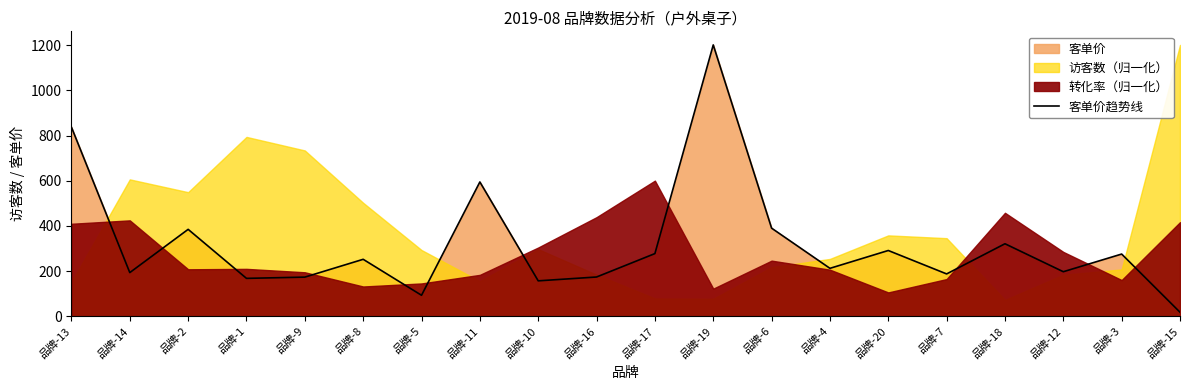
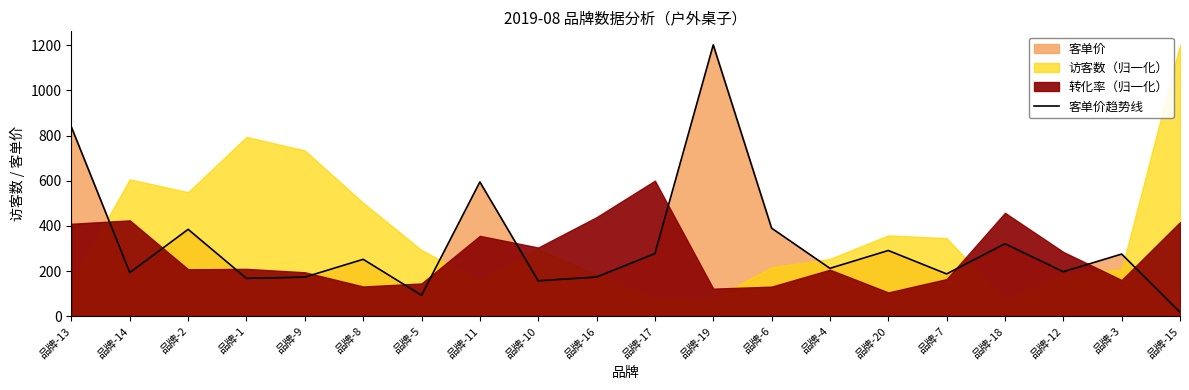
  {
    "客单价": {
      "品牌-13": 840,
      "品牌-14": 190,
      "品牌-2": 390,
      "品牌-1": 170,
      "品牌-9": 170,
      "品牌-8": 250,
      "品牌-5": 90,
      "品牌-11": 590,
      "品牌-10": 160,
      "品牌-17": 280,
      "品牌-19": 1200,
      "品牌-6": 390,
      "品牌-20": 290,
      "品牌-7": 190,
      "品牌-18": 320,
      "品牌-12": 200,
      "品牌-3": 280,
      "品牌-15": 20
    },
    "访客数（归一化）": {
      "品牌-13": 150,
      "品牌-14": 610,
      "品牌-2": 550,
      "品牌-1": 790,
      "品牌-9": 730,
      "品牌-8": 500,
      "品牌-5": 290,
      "品牌-11": 160,
      "品牌-17": 80,
      "品牌-19": 80,
      "品牌-6": 220,
      "品牌-4": 250,
      "品牌-20": 360,
      "品牌-7": 350,
      "品牌-18": 70,
      "品牌-12": 180,
      "品牌-3": 210,
      "品牌-15": 1200
    },
    "转化率（归一化）": {
      "品牌-13": 410,
      "品牌-14": 420,
      "品牌-2": 210,
      "品牌-1": 210,
      "品牌-9": 200,
      "品牌-8": 130,
      "品牌-5": 150,
-     "品牌-11": 180,
+     "品牌-11": 360,
      "品牌-16": 440,
      "品牌-17": 600,
      "品牌-19": 120,
-     "品牌-6": 250,
+     "品牌-6": 130,
      "品牌-20": 110,
      "品牌-7": 170,
      "品牌-18": 460,
      "品牌-12": 290,
      "品牌-3": 160,
      "品牌-15": 420
    }
  }
